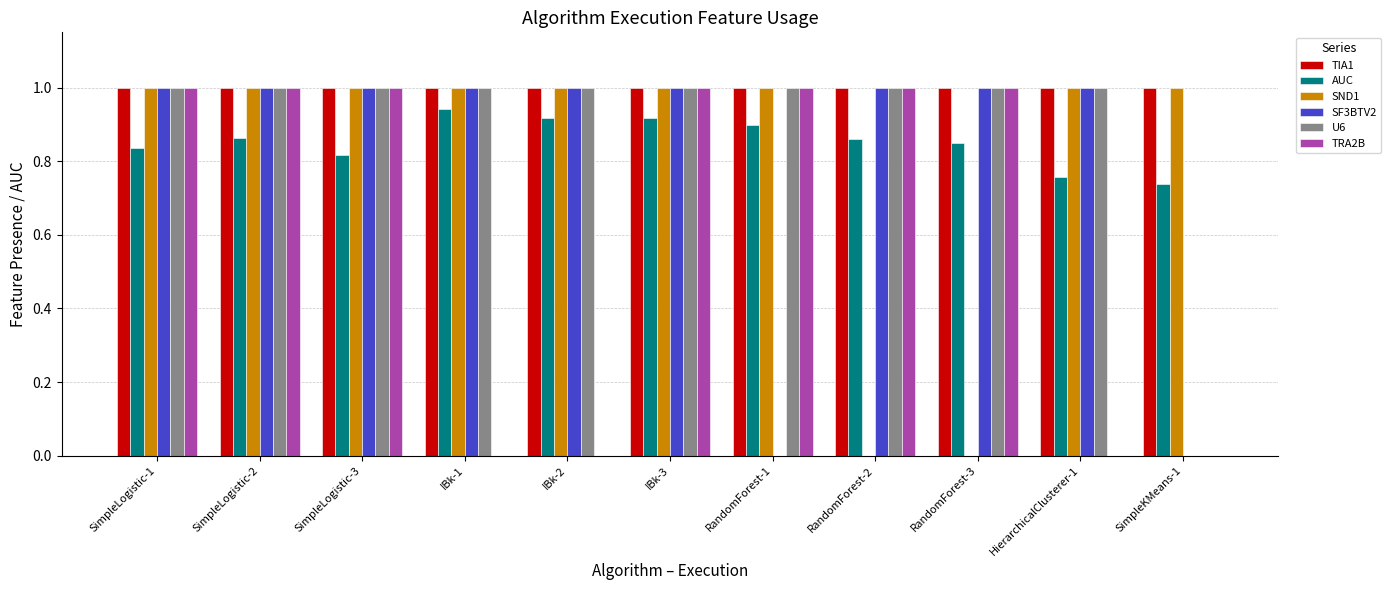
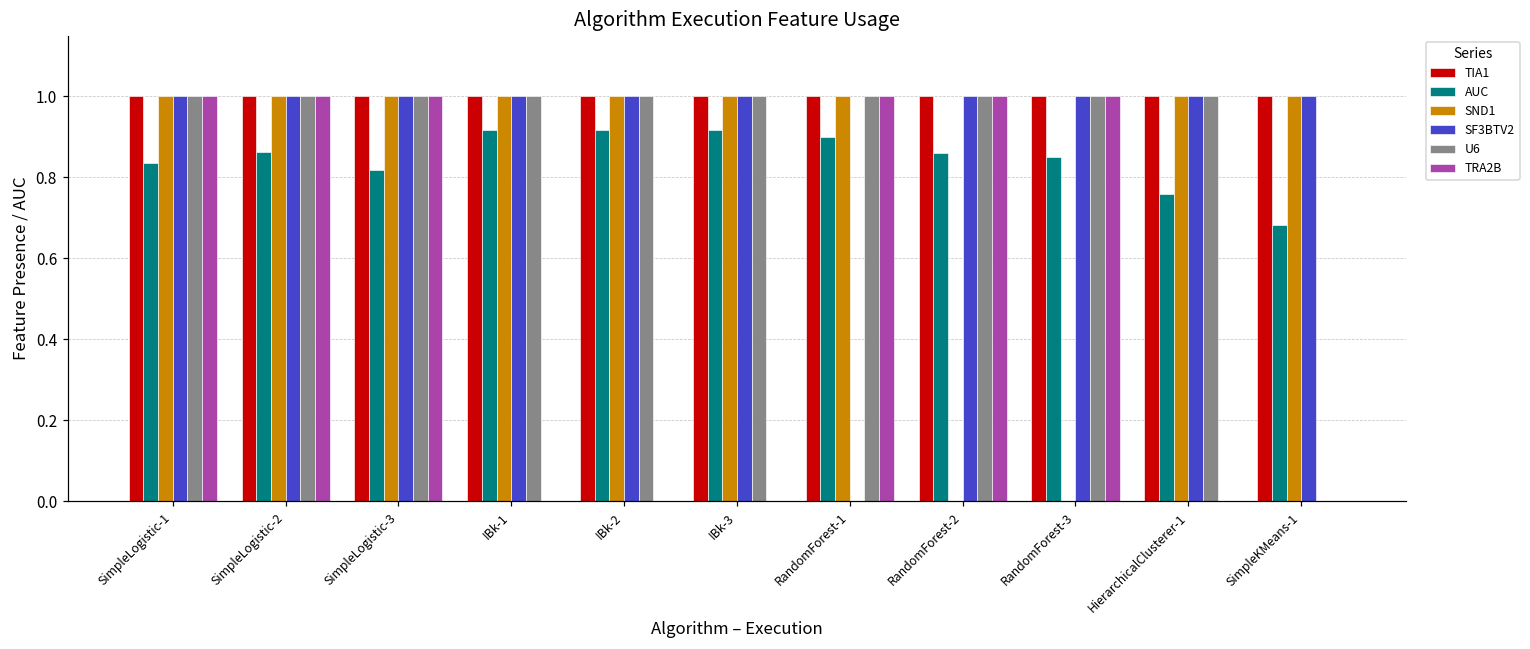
  {
    "TIA1": {
      "SimpleLogistic-1": 1.00,
      "SimpleLogistic-2": 1.00,
      "SimpleLogistic-3": 1.00,
      "IBk-1": 1.00,
      "IBk-2": 1.00,
      "IBk-3": 1.00,
      "RandomForest-1": 1.00,
      "RandomForest-2": 1.00,
      "RandomForest-3": 1.00,
      "HierarchicalClusterer-1": 1.00,
      "SimpleKMeans-1": 1.00
    },
    "AUC": {
      "SimpleLogistic-1": 0.84,
      "SimpleLogistic-2": 0.86,
      "SimpleLogistic-3": 0.82,
-     "IBk-1": 0.94,
+     "IBk-1": 0.92,
      "IBk-2": 0.92,
      "IBk-3": 0.92,
      "RandomForest-1": 0.90,
      "RandomForest-2": 0.86,
      "RandomForest-3": 0.85,
      "HierarchicalClusterer-1": 0.76,
-     "SimpleKMeans-1": 0.74
+     "SimpleKMeans-1": 0.68
    },
    "SND1": {
      "SimpleLogistic-1": 1.00,
      "SimpleLogistic-2": 1.00,
      "SimpleLogistic-3": 1.00,
      "IBk-1": 1.00,
      "IBk-2": 1.00,
      "IBk-3": 1.00,
      "RandomForest-1": 1.00,
      "RandomForest-2": 0.00,
      "RandomForest-3": 0.00,
      "HierarchicalClusterer-1": 1.00,
      "SimpleKMeans-1": 1.00
    },
    "SF3BTV2": {
      "SimpleLogistic-1": 1,
      "SimpleLogistic-2": 1,
      "SimpleLogistic-3": 1,
      "IBk-1": 1,
      "IBk-2": 1,
      "IBk-3": 1,
      "RandomForest-1": 0,
      "RandomForest-2": 1,
      "RandomForest-3": 1,
      "HierarchicalClusterer-1": 1,
-     "SimpleKMeans-1": 0
+     "SimpleKMeans-1": 1
    },
    "U6": {
      "SimpleLogistic-1": 1.00,
      "SimpleLogistic-2": 1.00,
      "SimpleLogistic-3": 1.00,
      "IBk-1": 1.00,
      "IBk-2": 1.00,
      "IBk-3": 1.00,
      "RandomForest-1": 1.00,
      "RandomForest-2": 1.00,
      "RandomForest-3": 1.00,
      "HierarchicalClusterer-1": 1.00,
      "SimpleKMeans-1": 0.00
    },
    "TRA2B": {
      "SimpleLogistic-1": 1,
      "SimpleLogistic-2": 1,
      "SimpleLogistic-3": 1,
      "IBk-1": 0,
      "IBk-2": 0,
-     "IBk-3": 1,
+     "IBk-3": 0,
      "RandomForest-1": 1,
      "RandomForest-2": 1,
      "RandomForest-3": 1,
      "HierarchicalClusterer-1": 0,
      "SimpleKMeans-1": 0
    }
  }
